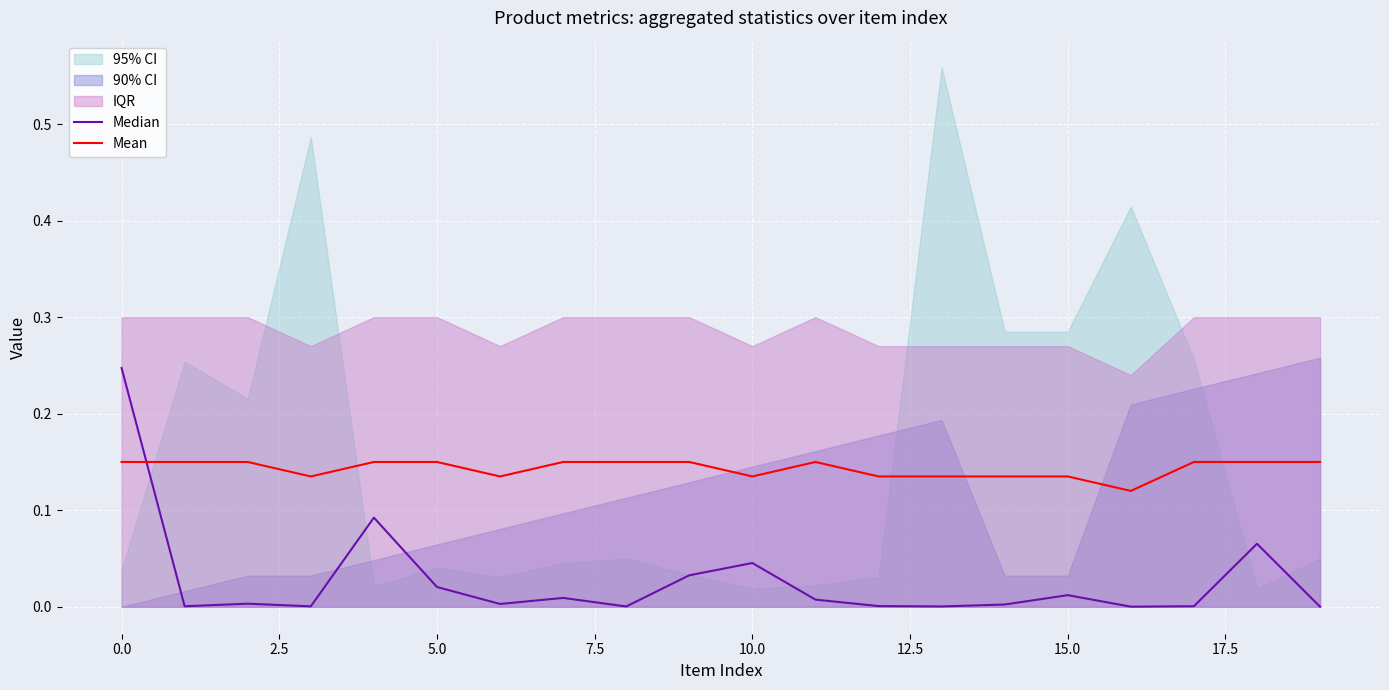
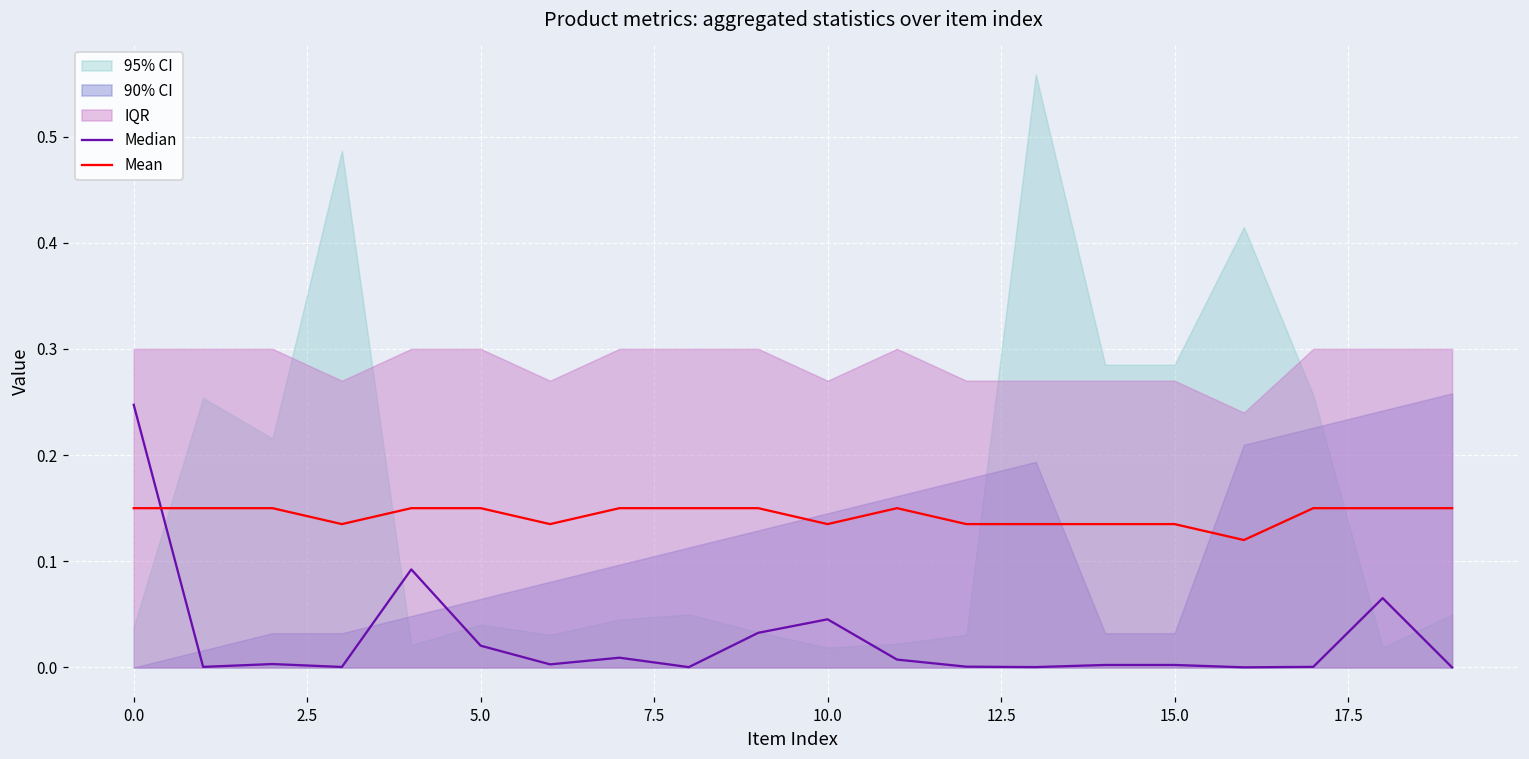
  {
    "Median": {
      "0.0": 0.25,
      "5.0": 0.02,
      "10.0": 0.05,
-     "15.0": 0.01
+     "15.0": 0.00
    },
    "Mean": {
      "0.0": 0.15,
      "5.0": 0.15,
      "10.0": 0.14,
      "15.0": 0.14
    }
  }
